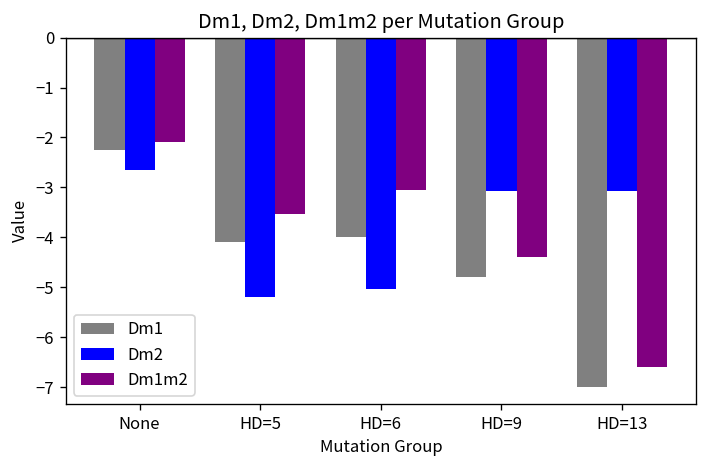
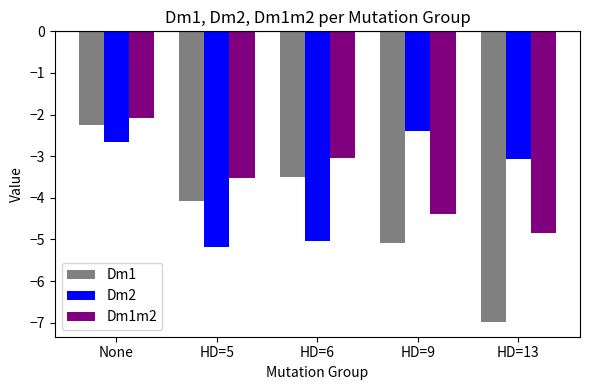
  {
    "Dm1": {
      "None": -2.3,
      "HD=5": -4.1,
-     "HD=6": -4.0,
-     "HD=9": -4.8,
+     "HD=6": -3.5,
+     "HD=9": -5.1,
      "HD=13": -7.0
    },
    "Dm2": {
      "None": -2.6,
      "HD=5": -5.2,
      "HD=6": -5.0,
-     "HD=9": -3.1,
+     "HD=9": -2.4,
      "HD=13": -3.1
    },
    "Dm1m2": {
      "None": -2.1,
      "HD=5": -3.5,
      "HD=6": -3.0,
      "HD=9": -4.4,
-     "HD=13": -6.6
+     "HD=13": -4.8
    }
  }
